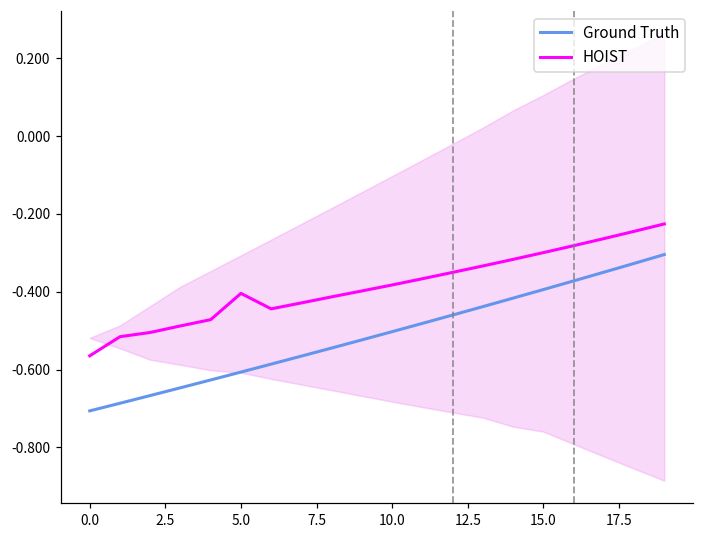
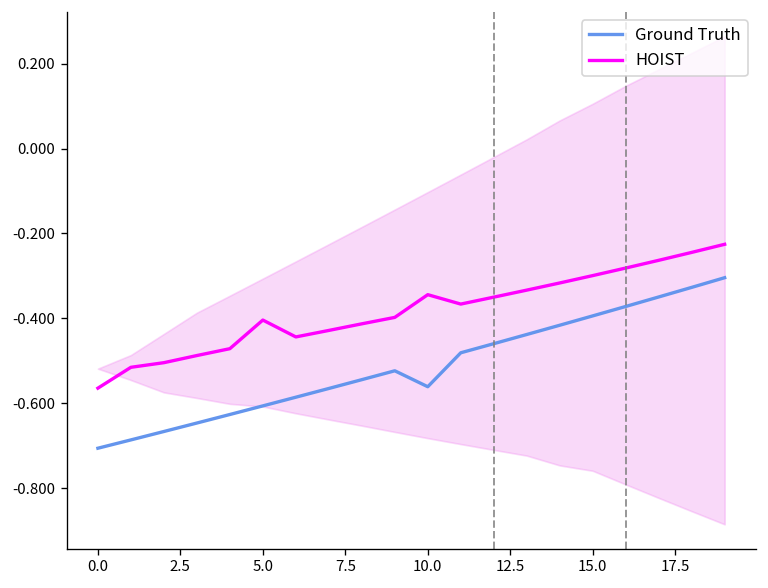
  {
    "Ground Truth": {
      "0.0": -0.71,
      "5.0": -0.61,
-     "10.0": -0.50,
+     "10.0": -0.56,
      "15.0": -0.39
    },
    "HOIST": {
      "0.0": -0.56,
      "5.0": -0.40,
-     "10.0": -0.38,
+     "10.0": -0.34,
      "15.0": -0.30
    }
  }
